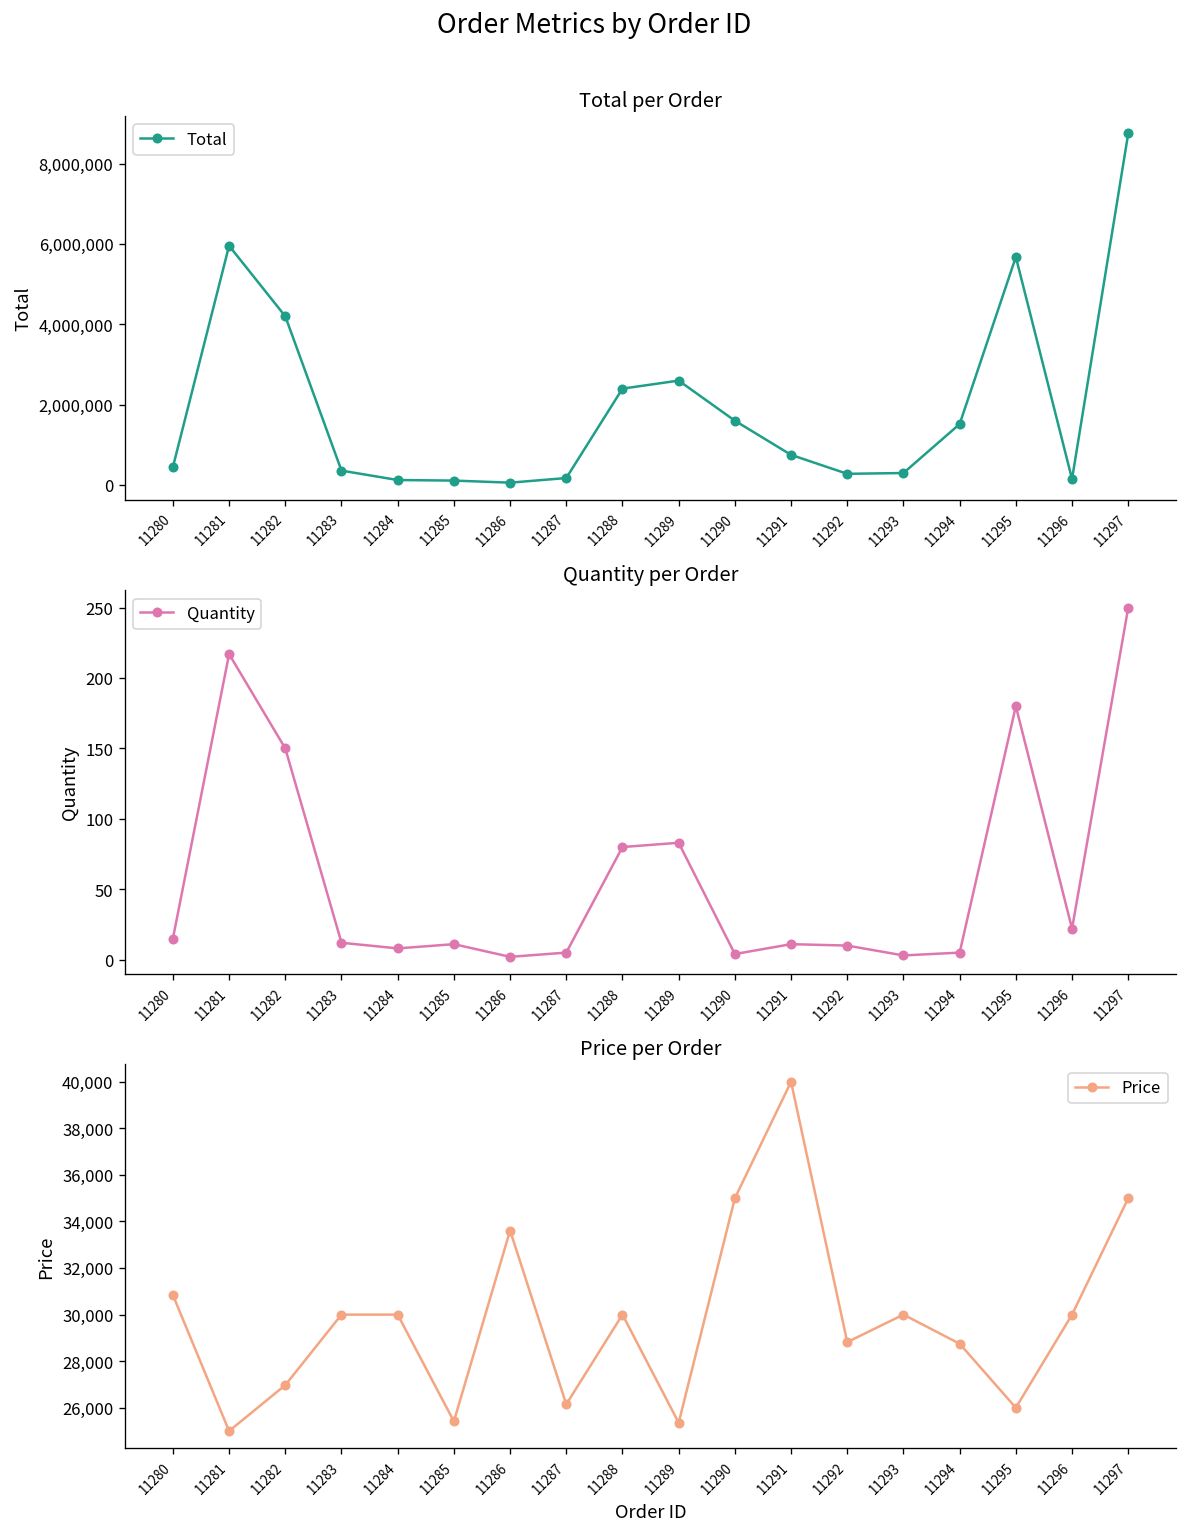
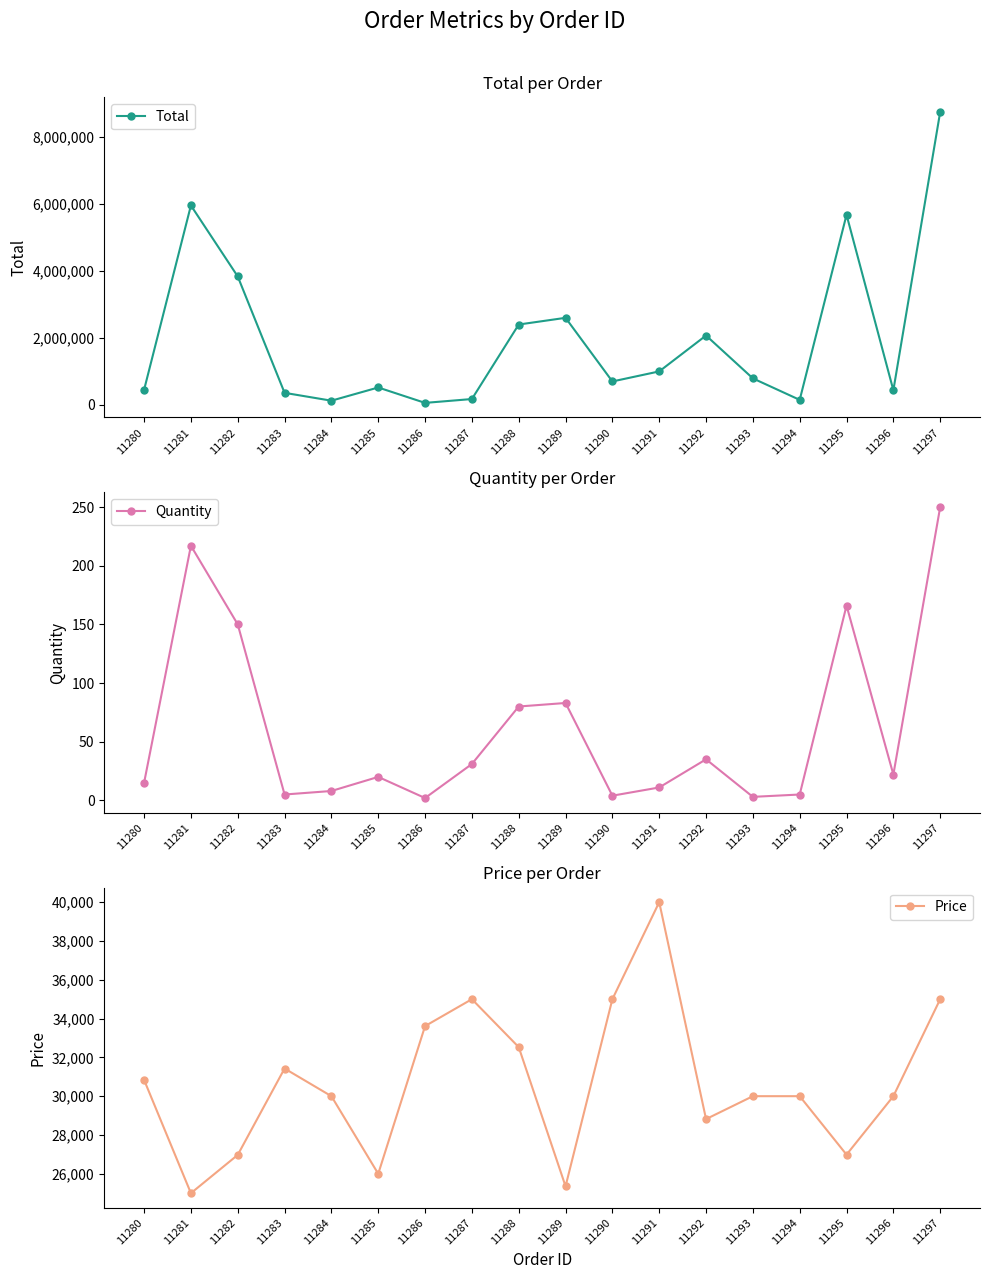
  {
    "Total per Order": {
      "11280": "500,000",
      "11281": "6,000,000",
-     "11282": "4,200,000",
+     "11282": "3,800,000",
      "11283": "400,000",
      "11284": "100,000",
-     "11285": "100,000",
+     "11285": "500,000",
      "11286": "100,000",
      "11287": "200,000",
      "11288": "2,400,000",
      "11289": "2,600,000",
-     "11290": "1,600,000",
-     "11291": "800,000",
-     "11292": "300,000",
-     "11293": "300,000",
-     "11294": "1,500,000",
+     "11290": "700,000",
+     "11291": "1,000,000",
+     "11292": "2,100,000",
+     "11293": "800,000",
+     "11294": "200,000",
      "11295": "5,700,000",
-     "11296": "200,000",
+     "11296": "400,000",
      "11297": "8,800,000"
    },
    "Quantity per Order": {
      "11280": "15",
      "11281": "217",
      "11282": "150",
-     "11283": "12",
+     "11283": "5",
      "11284": "8",
-     "11285": "11",
+     "11285": "20",
      "11286": "2",
-     "11287": "5",
+     "11287": "31",
      "11288": "80",
      "11289": "83",
      "11290": "4",
      "11291": "11",
-     "11292": "10",
+     "11292": "35",
      "11293": "3",
      "11294": "5",
-     "11295": "180",
+     "11295": "166",
      "11296": "22",
      "11297": "250"
    },
    "Price per Order": {
      "11280": "30,800",
      "11281": "25,000",
      "11282": "27,000",
-     "11283": "30,000",
+     "11283": "31,400",
      "11284": "30,000",
-     "11285": "25,400",
+     "11285": "26,000",
      "11286": "33,600",
-     "11287": "26,100",
-     "11288": "30,000",
+     "11287": "35,000",
+     "11288": "32,500",
      "11289": "25,400",
      "11290": "35,000",
      "11291": "40,000",
      "11292": "28,800",
      "11293": "30,000",
-     "11294": "28,700",
-     "11295": "26,000",
+     "11294": "30,000",
+     "11295": "27,000",
      "11296": "30,000",
      "11297": "35,000"
    }
  }
